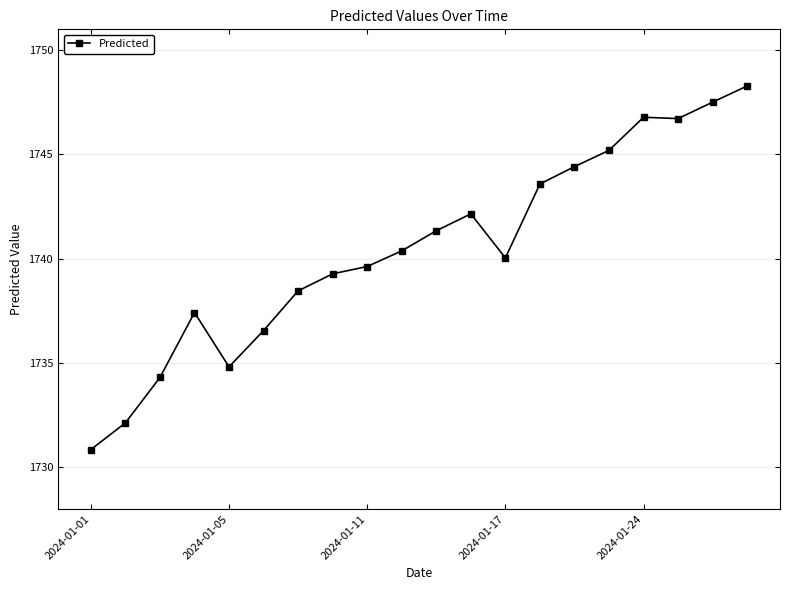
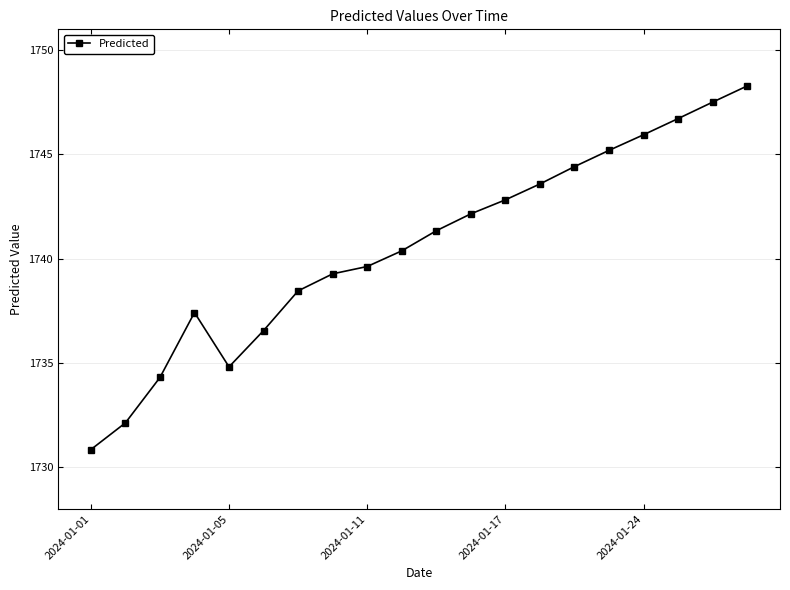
  {
    "2024-01-01": 1730.8,
    "2024-01-05": 1734.8,
    "2024-01-11": 1739.6,
-   "2024-01-17": 1740.0,
-   "2024-01-24": 1746.8
+   "2024-01-17": 1742.8,
+   "2024-01-24": 1745.9
  }
